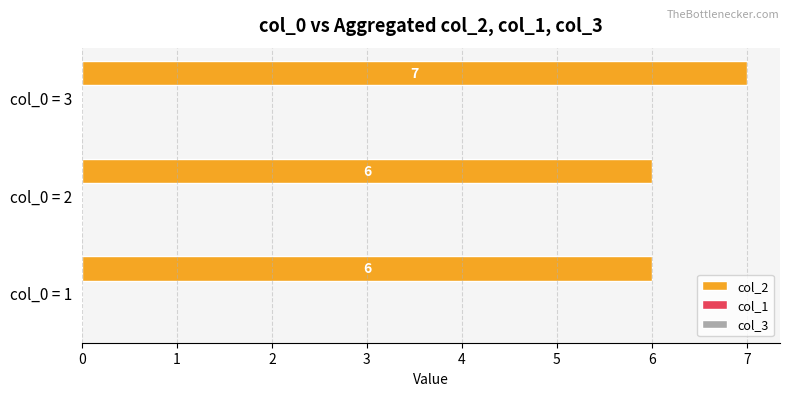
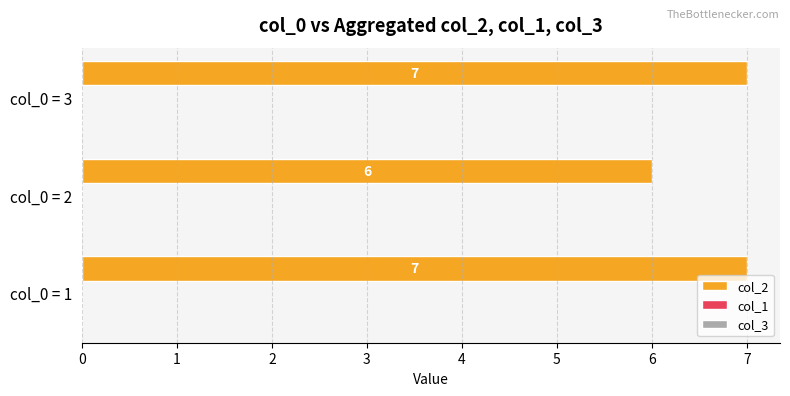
  {
    "col_2": {
      "col_0 = 3": 7,
      "col_0 = 2": 6,
-     "col_0 = 1": 6
+     "col_0 = 1": 7
    },
    "col_1": {
      "col_0 = 3": 0.0,
      "col_0 = 2": 0.0,
      "col_0 = 1": 0.0
    },
    "col_3": {
      "col_0 = 3": 0.0,
      "col_0 = 2": 0.0,
      "col_0 = 1": 0.0
    }
  }
